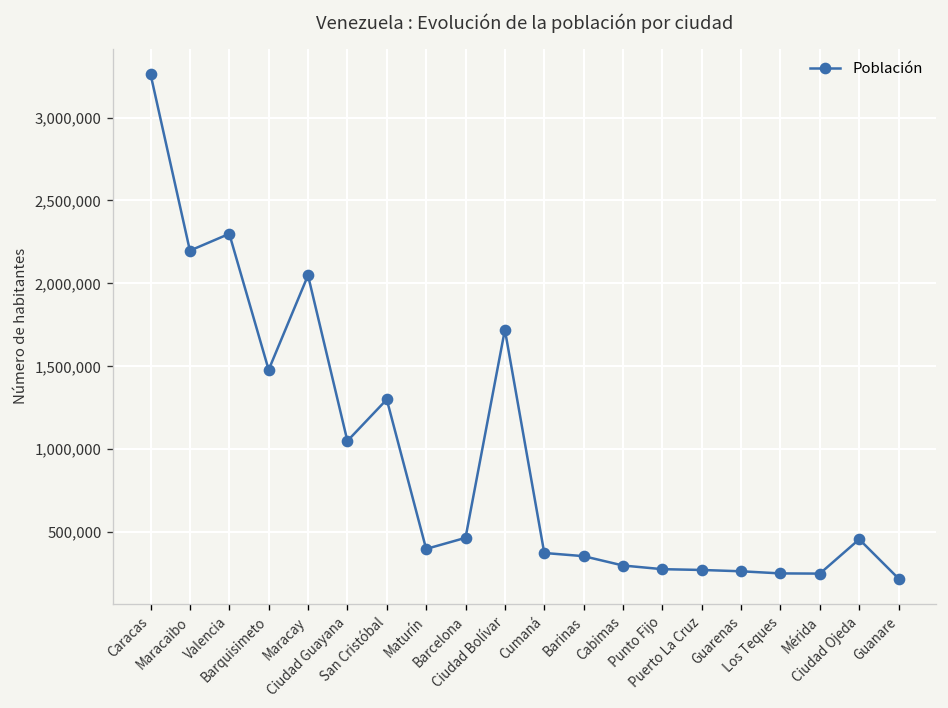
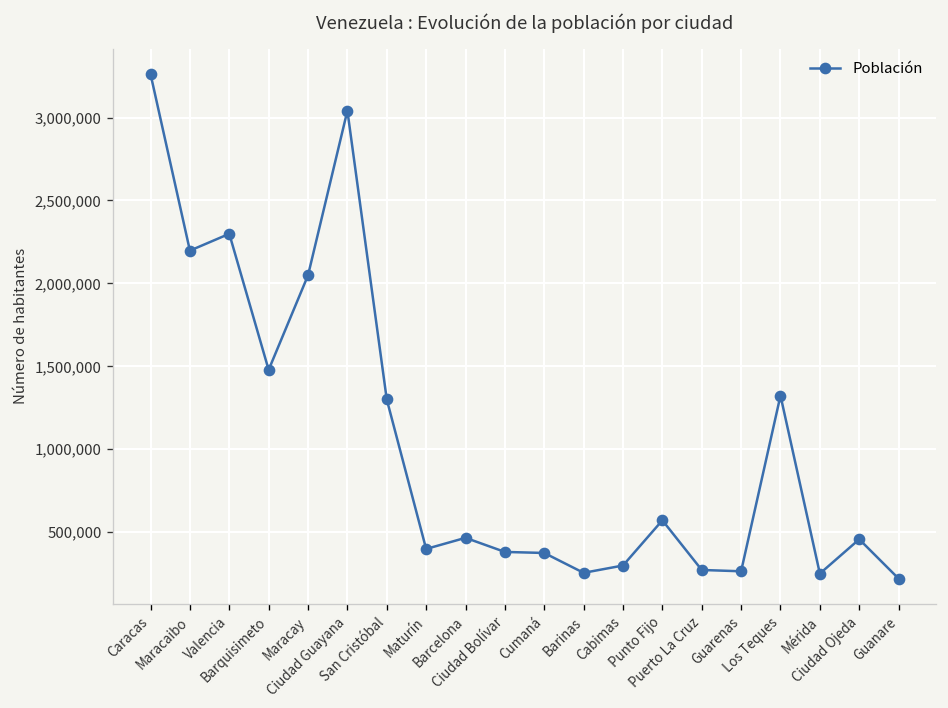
  {
    "Caracas": "3,260,000",
    "Maracaibo": "2,200,000",
    "Valencia": "2,300,000",
    "Barquisimeto": "1,480,000",
    "Maracay": "2,050,000",
-   "Ciudad Guayana": "1,050,000",
+   "Ciudad Guayana": "3,040,000",
    "San Cristóbal": "1,300,000",
    "Maturín": "400,000",
    "Barcelona": "470,000",
-   "Ciudad Bolívar": "1,720,000",
+   "Ciudad Bolívar": "380,000",
    "Cumaná": "370,000",
-   "Barinas": "360,000",
+   "Barinas": "250,000",
    "Cabimas": "300,000",
-   "Punto Fijo": "280,000",
+   "Punto Fijo": "570,000",
    "Puerto La Cruz": "270,000",
    "Guarenas": "260,000",
-   "Los Teques": "250,000",
+   "Los Teques": "1,320,000",
    "Mérida": "250,000",
    "Ciudad Ojeda": "460,000",
    "Guanare": "220,000"
  }
